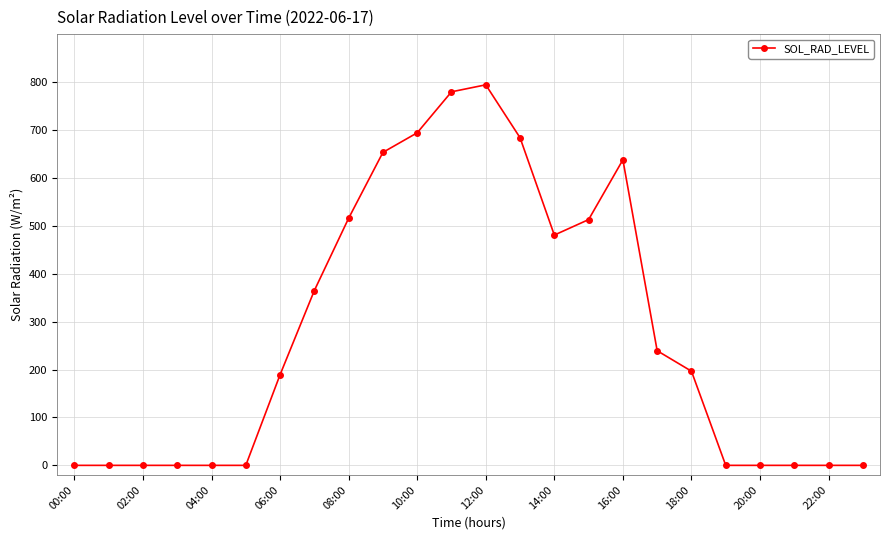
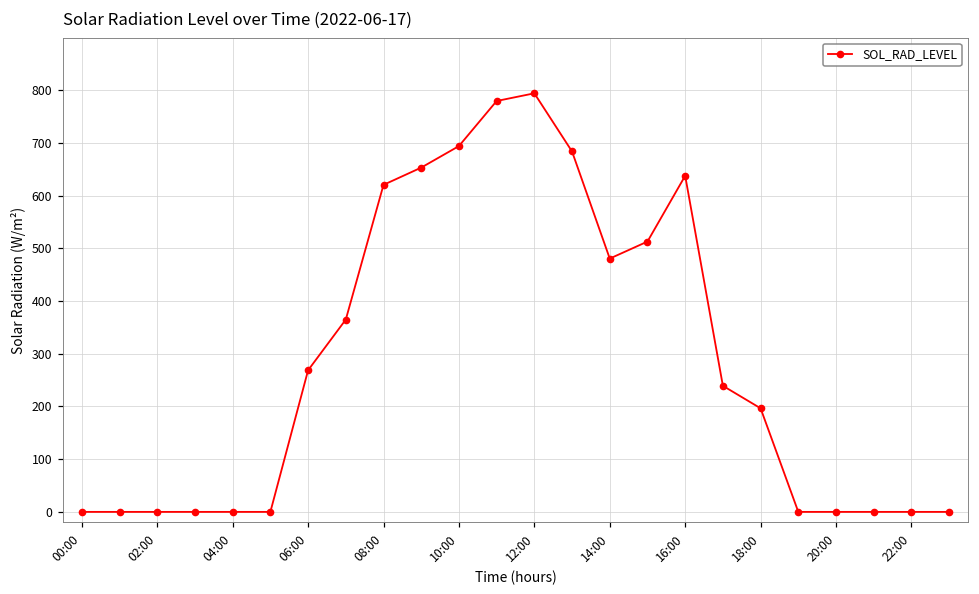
  {
    "00:00": 0,
    "02:00": 0,
    "04:00": 0,
-   "06:00": 190,
-   "08:00": 520,
+   "06:00": 270,
+   "08:00": 620,
    "10:00": 690,
    "12:00": 790,
    "14:00": 480,
    "16:00": 640,
    "18:00": 200,
    "20:00": 0,
    "22:00": 0
  }
